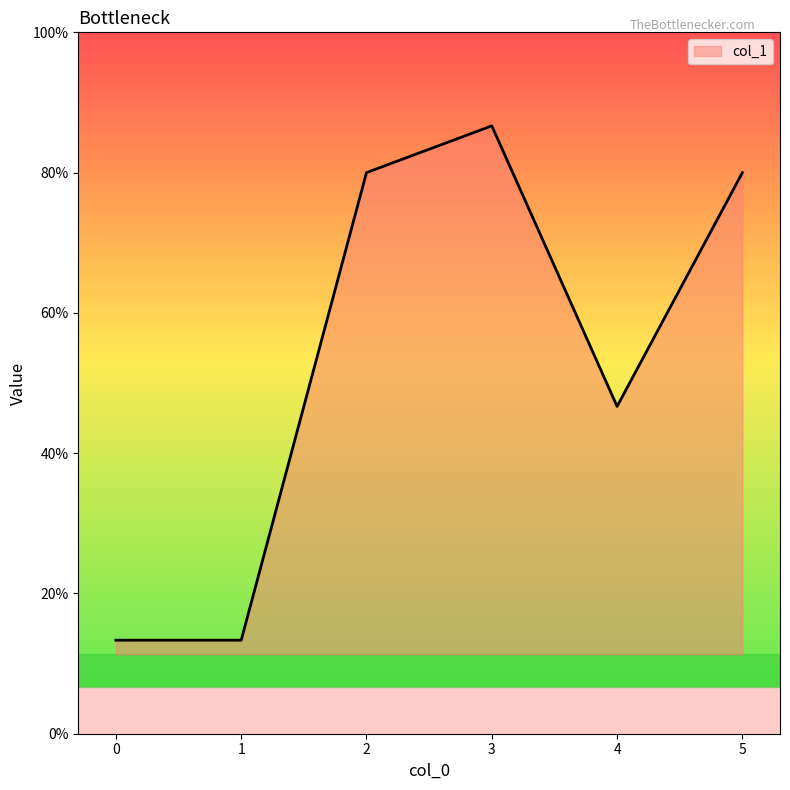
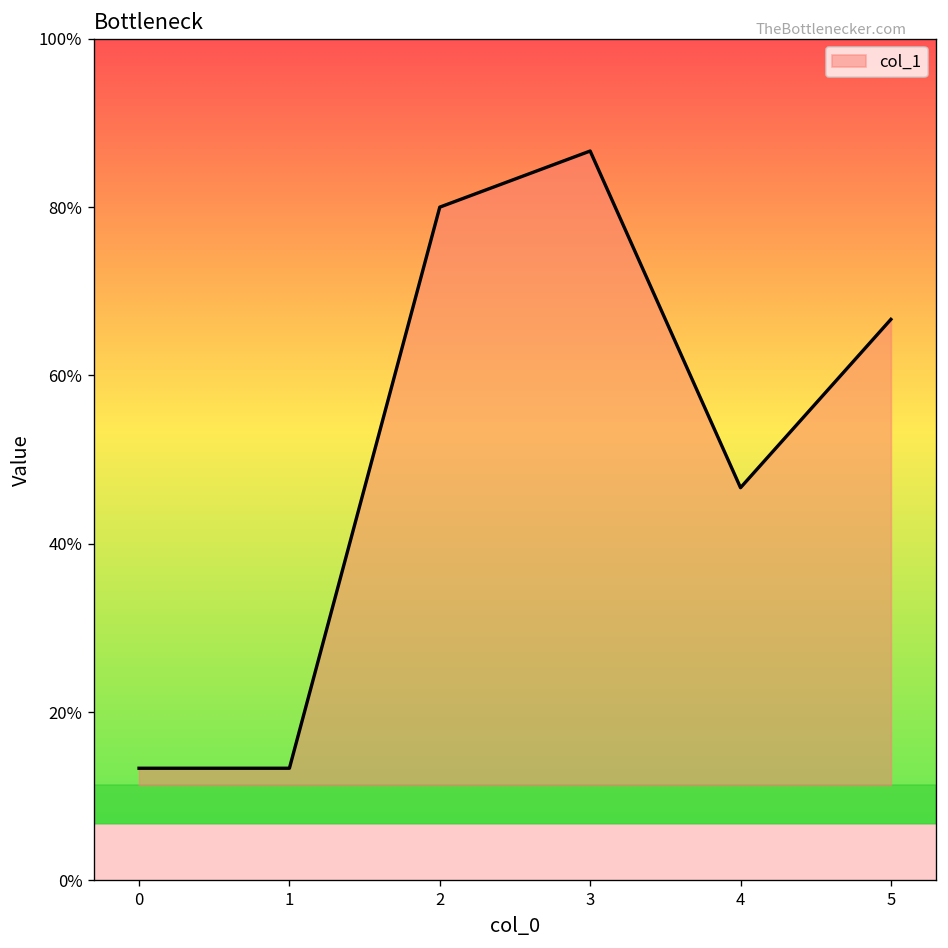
  {
    "0": "13%",
    "1": "13%",
    "2": "80%",
    "3": "87%",
    "4": "47%",
-   "5": "80%"
+   "5": "67%"
  }
